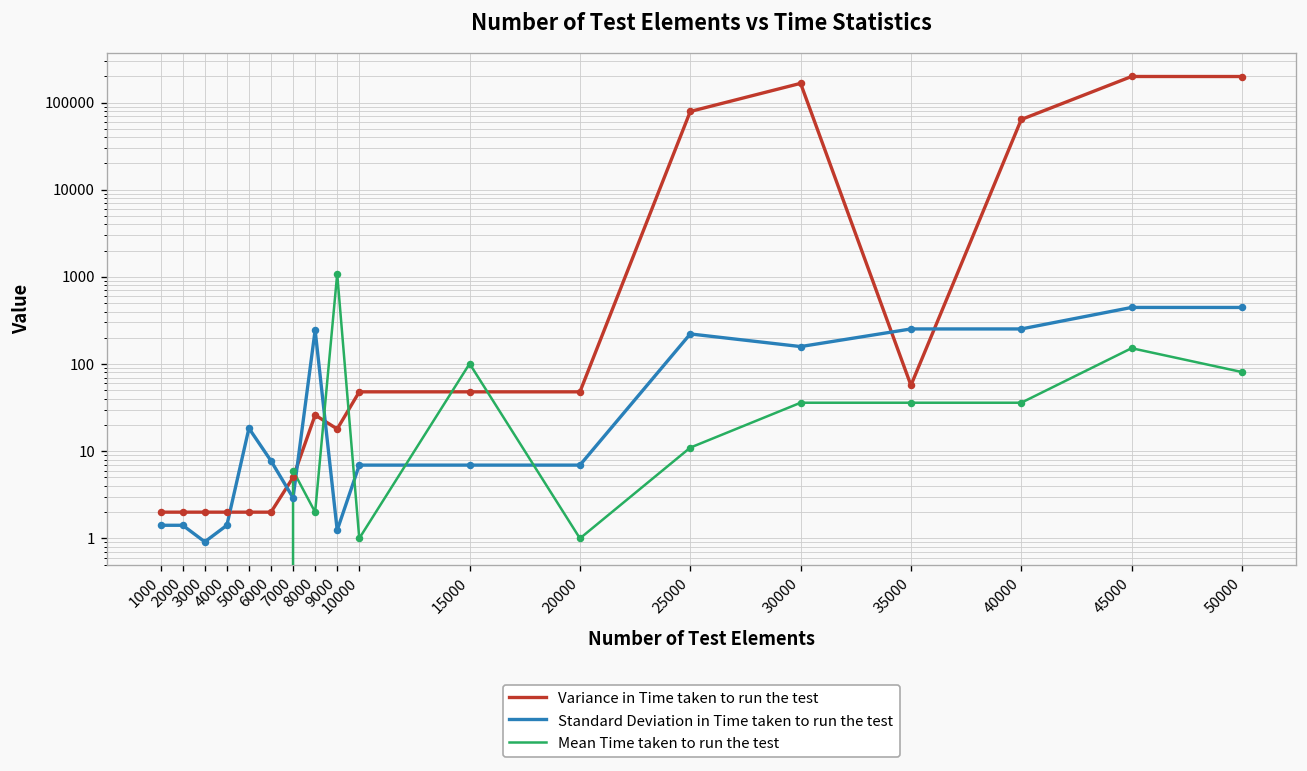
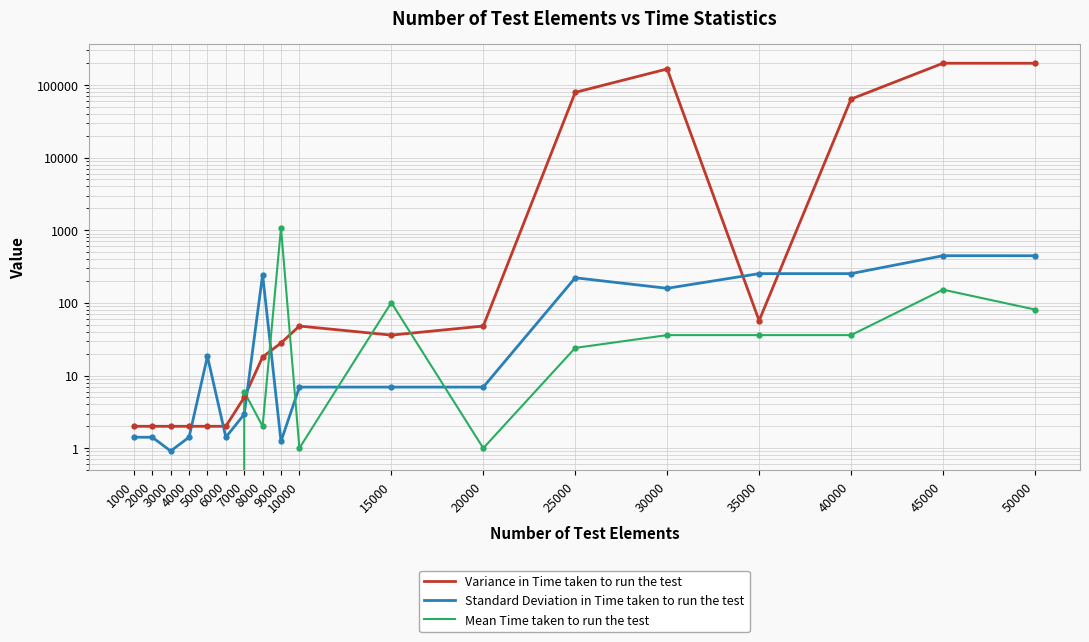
  {
    "Variance in Time taken to run the test": {
      "1000": 2,
      "2000": 2,
      "3000": 2,
      "4000": 2,
      "5000": 2,
      "6000": 2,
      "7000": 5,
-     "8000": 26,
-     "9000": 18,
+     "8000": 18,
+     "9000": 28,
      "10000": 50,
-     "15000": 50,
+     "15000": 40,
      "20000": 50,
      "25000": 80000,
      "30000": 170000,
      "35000": 60,
      "40000": 60000,
      "45000": 200000,
      "50000": 200000
    },
    "Standard Deviation in Time taken to run the test": {
      "1000": 1.4,
      "2000": 1.4,
      "3000": 0.9,
      "4000": 1.4,
      "5000": 18,
-     "6000": 8,
+     "6000": 1.4,
      "7000": 2.9,
      "8000": 240,
      "9000": 1.2,
      "10000": 7,
      "15000": 7,
      "20000": 7,
      "25000": 220,
      "30000": 160,
      "35000": 250,
      "40000": 250,
      "45000": 400,
      "50000": 400
    },
    "Mean Time taken to run the test": {
      "7000": 6,
      "8000": 2,
      "9000": 1100,
      "10000": 1,
      "15000": 100,
      "20000": 1,
-     "25000": 11,
+     "25000": 24,
      "30000": 40,
      "35000": 40,
      "40000": 40,
      "45000": 150,
      "50000": 80
    }
  }
